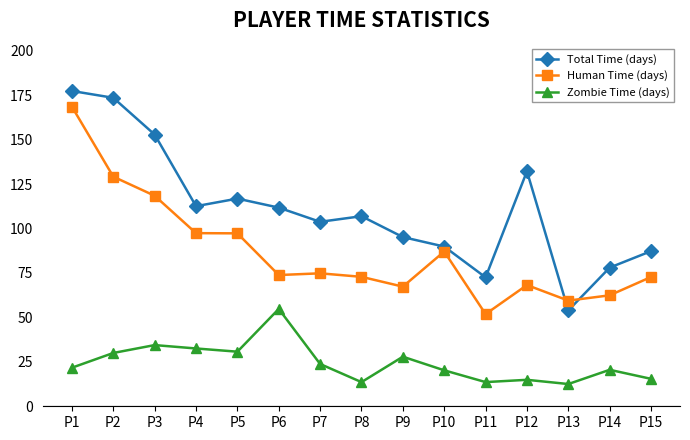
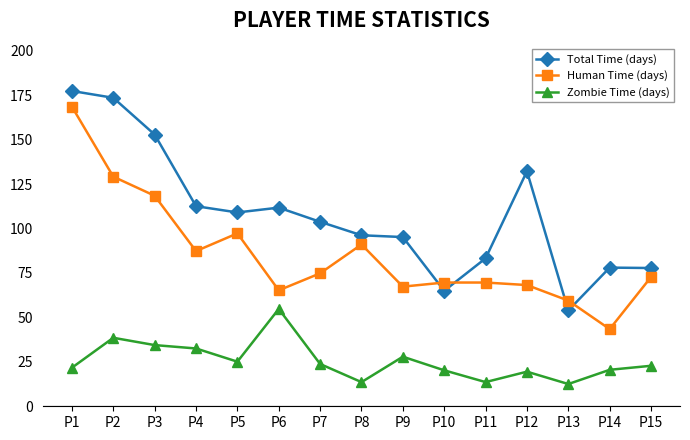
  {
    "Total Time (days)": {
      "P1": 177,
      "P2": 173,
      "P3": 153,
      "P4": 113,
-     "P5": 117,
+     "P5": 109,
      "P6": 112,
      "P7": 104,
-     "P8": 107,
+     "P8": 96,
      "P9": 95,
-     "P10": 90,
-     "P11": 73,
+     "P10": 65,
+     "P11": 83,
      "P12": 132,
      "P13": 54,
      "P14": 78,
-     "P15": 87
+     "P15": 78
    },
    "Human Time (days)": {
      "P1": 168,
      "P2": 129,
      "P3": 118,
-     "P4": 97,
+     "P4": 87,
      "P5": 97,
-     "P6": 74,
+     "P6": 65,
      "P7": 75,
-     "P8": 73,
+     "P8": 91,
      "P9": 67,
-     "P10": 87,
-     "P11": 52,
+     "P10": 70,
+     "P11": 70,
      "P12": 68,
      "P13": 59,
-     "P14": 62,
+     "P14": 43,
      "P15": 73
    },
    "Zombie Time (days)": {
      "P1": 22,
-     "P2": 30,
+     "P2": 39,
      "P3": 34,
      "P4": 33,
-     "P5": 31,
+     "P5": 25,
      "P6": 55,
      "P7": 24,
      "P8": 14,
      "P9": 28,
      "P10": 20,
      "P11": 14,
-     "P12": 15,
+     "P12": 19,
      "P13": 13,
      "P14": 21,
-     "P15": 15
+     "P15": 23
    }
  }
